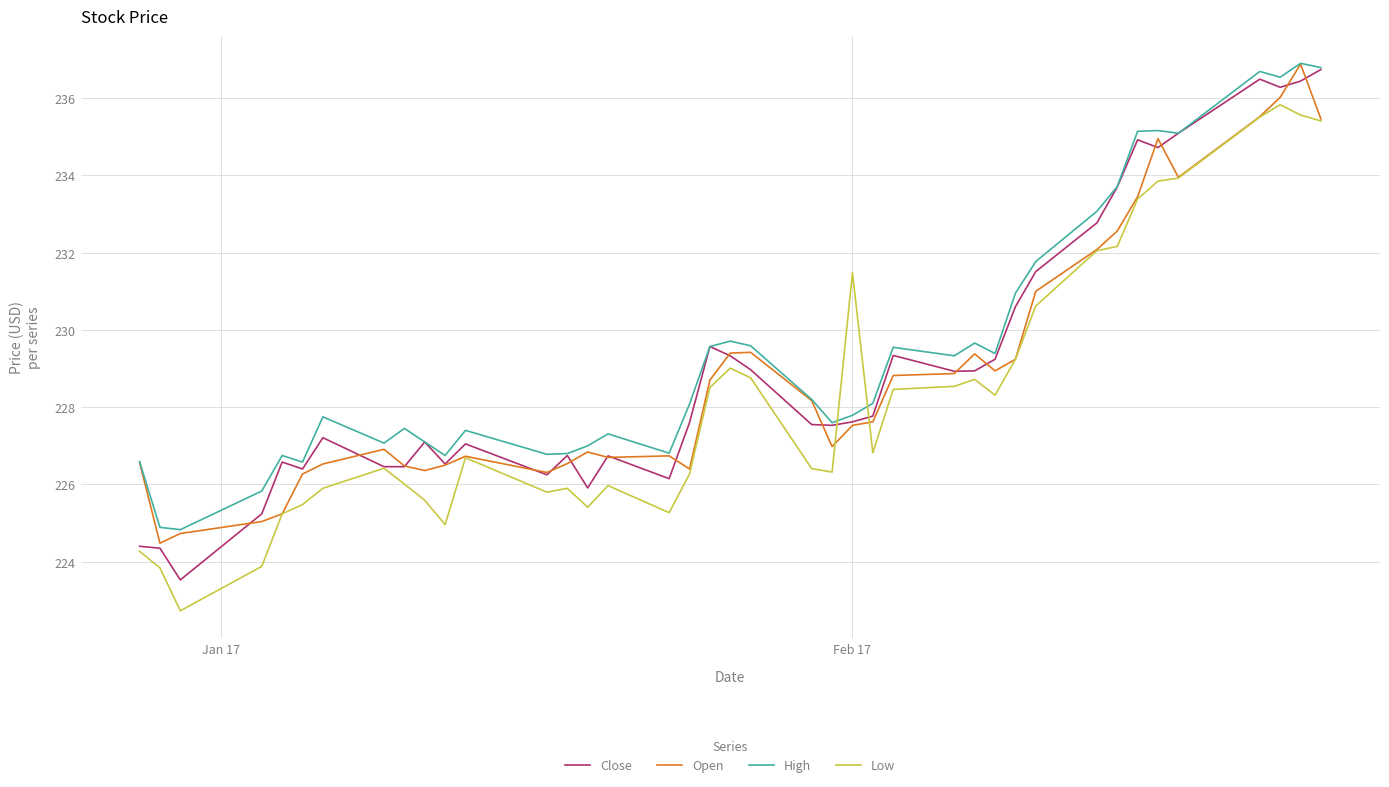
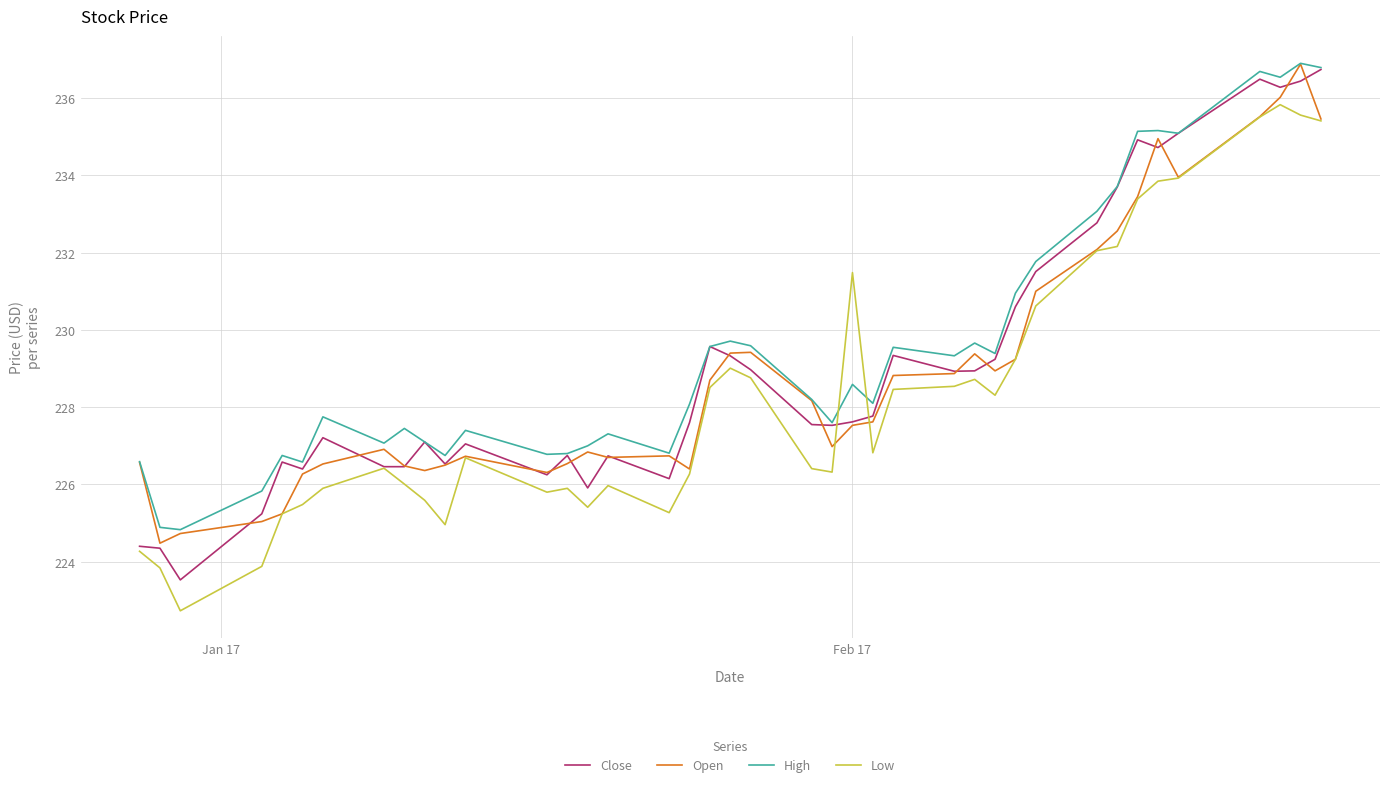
  {
    "Close": {
      "Feb 17": 227.6
    },
    "Open": {
      "Feb 17": 227.5
    },
    "High": {
-     "Feb 17": 227.8
+     "Feb 17": 228.6
    },
    "Low": {
      "Feb 17": 231.5
    }
  }
